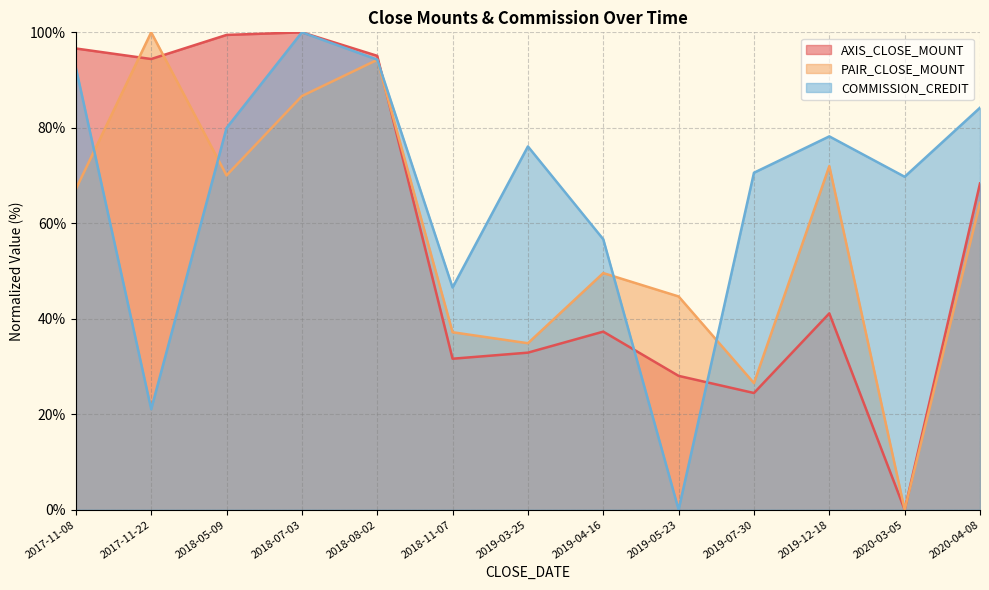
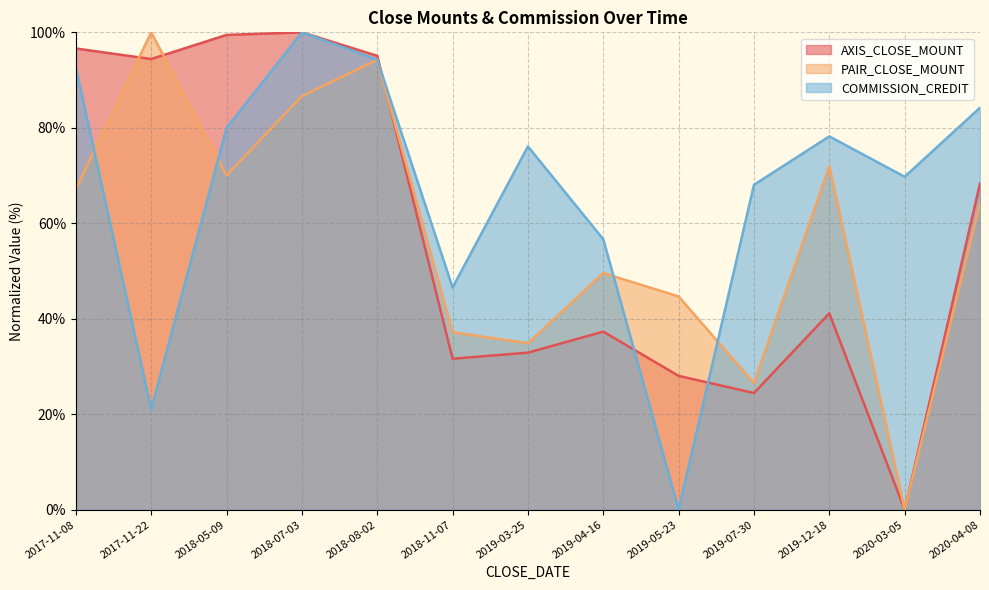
  {
    "AXIS_CLOSE_MOUNT": {
      "2017-11-08": "97%",
      "2017-11-22": "94%",
      "2018-05-09": "99%",
      "2018-08-02": "95%",
      "2018-11-07": "32%",
      "2019-03-25": "33%",
      "2019-04-16": "37%",
      "2019-05-23": "28%",
      "2019-07-30": "24%",
      "2019-12-18": "41%",
      "2020-04-08": "68%"
    },
    "PAIR_CLOSE_MOUNT": {
      "2017-11-08": "67%",
      "2017-11-22": "100%",
      "2018-05-09": "70%",
      "2018-07-03": "87%",
      "2018-11-07": "37%",
      "2019-03-25": "35%",
      "2019-04-16": "50%",
      "2019-05-23": "45%",
      "2019-07-30": "27%",
      "2019-12-18": "72%",
      "2020-04-08": "64%"
    },
    "COMMISSION_CREDIT": {
      "2017-11-08": "93%",
      "2017-11-22": "21%",
      "2018-05-09": "80%",
      "2018-11-07": "47%",
      "2019-03-25": "76%",
      "2019-04-16": "57%",
      "2019-05-23": "0%",
-     "2019-07-30": "71%",
+     "2019-07-30": "68%",
      "2019-12-18": "78%",
      "2020-03-05": "70%",
      "2020-04-08": "84%"
    }
  }
